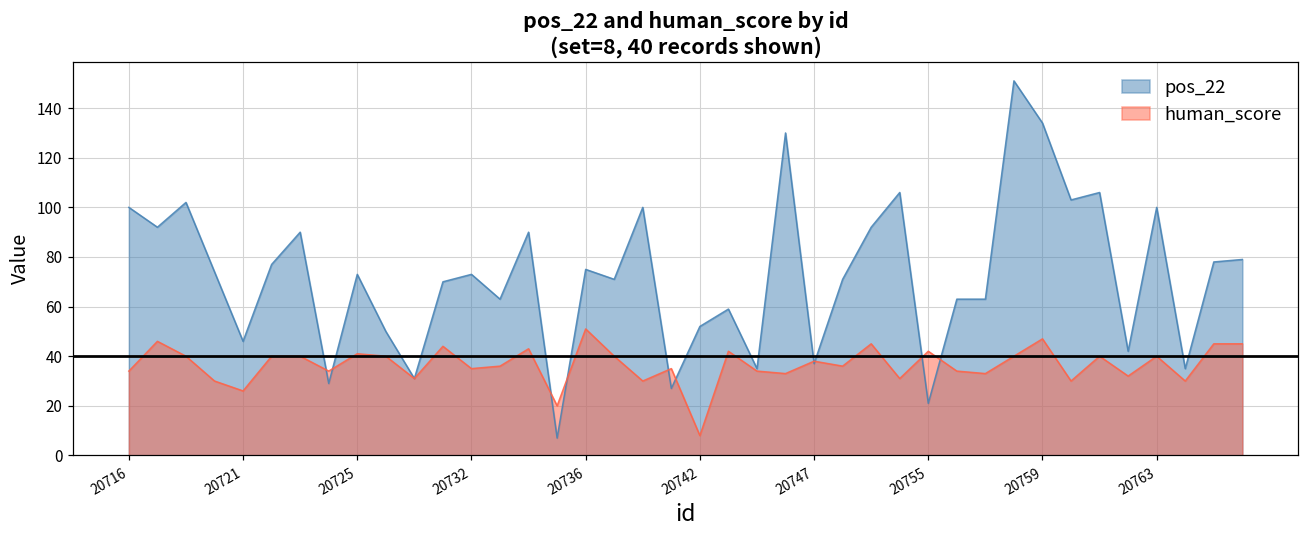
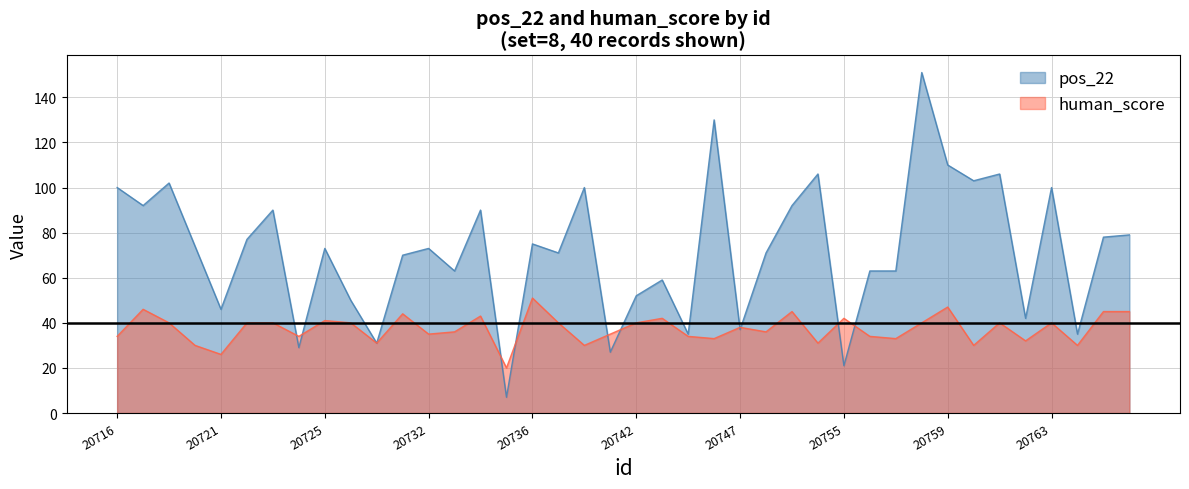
  {
    "pos_22": {
      "20716": 100,
      "20721": 46,
      "20725": 73,
      "20732": 73,
      "20736": 75,
      "20742": 52,
      "20755": 21,
-     "20759": 134,
+     "20759": 110,
      "20763": 100
    },
    "human_score": {
      "20716": 34,
      "20721": 26,
      "20725": 41,
      "20732": 35,
      "20736": 51,
-     "20742": 8,
+     "20742": 40,
      "20755": 42,
      "20759": 47,
      "20763": 40
    }
  }
